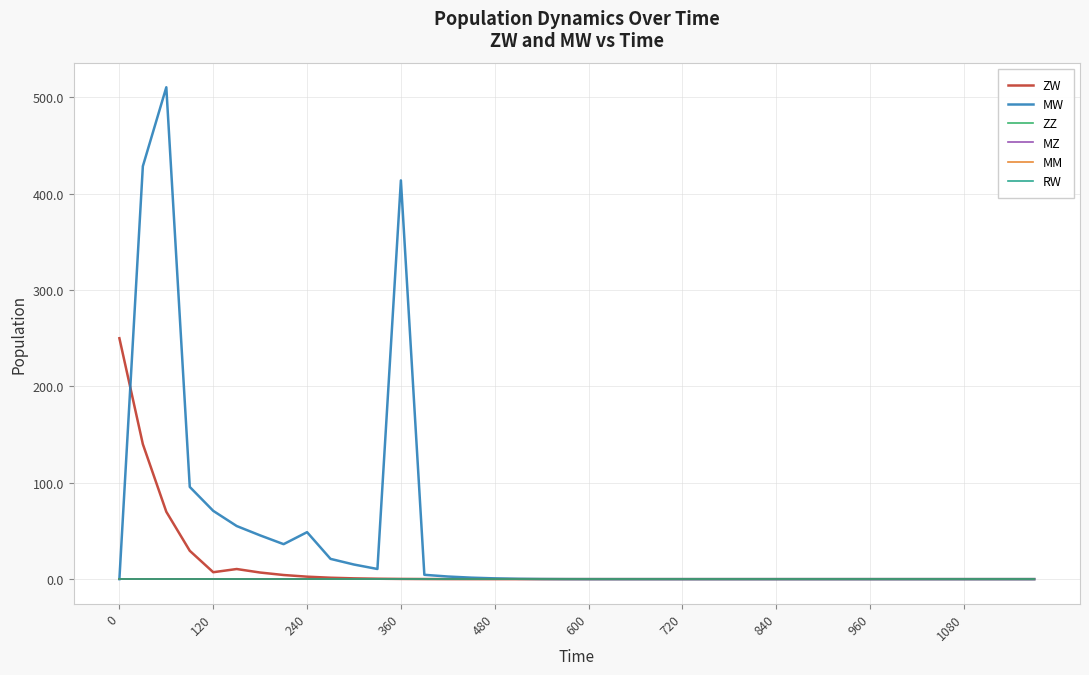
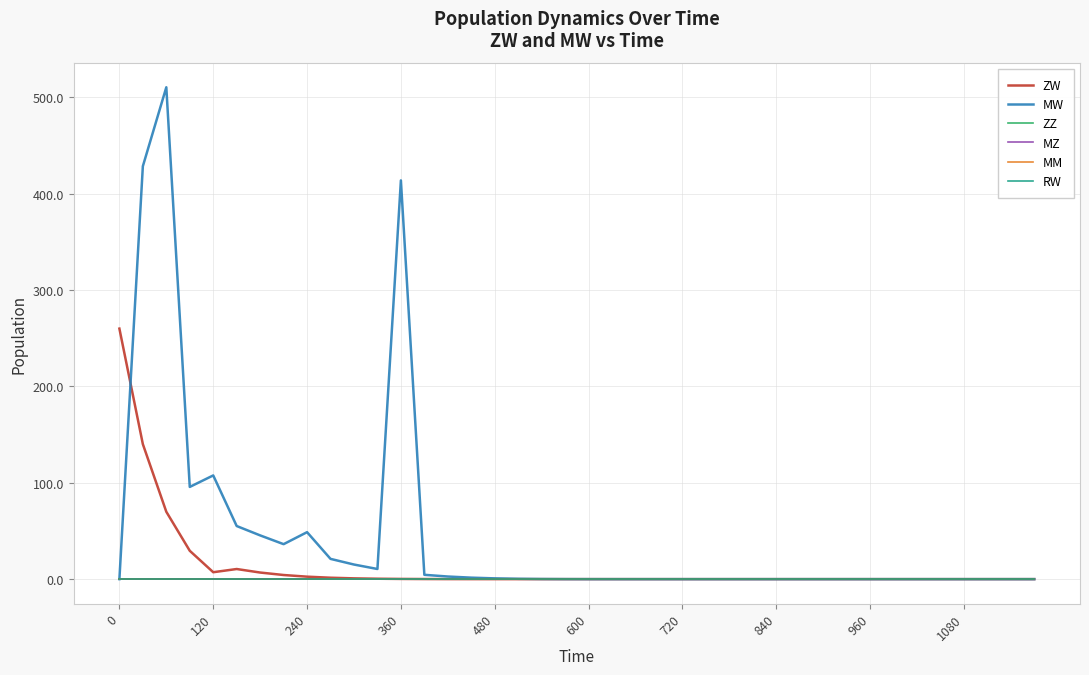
  {
    "ZW": {
-     "0": 250,
+     "0": 260,
      "120": 10
    },
    "MW": {
-     "120": 70,
+     "120": 110,
      "240": 50,
      "360": 410
    },
    "RW": {
      "120": 0
    }
  }
